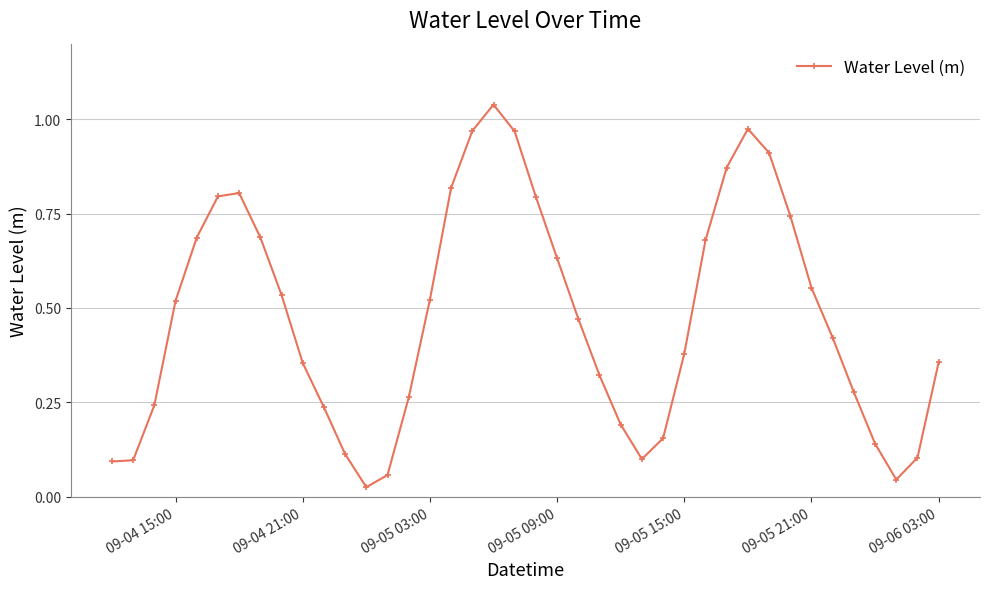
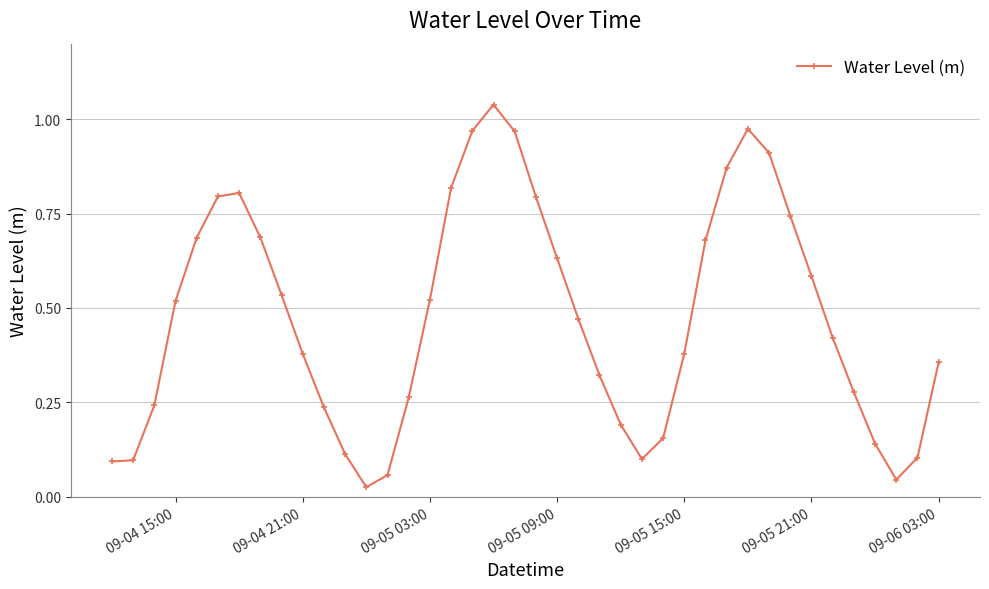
  {
    "09-04 15:00": 0.52,
-   "09-04 21:00": 0.35,
+   "09-04 21:00": 0.38,
    "09-05 03:00": 0.52,
    "09-05 09:00": 0.63,
    "09-05 15:00": 0.38,
-   "09-05 21:00": 0.55,
+   "09-05 21:00": 0.58,
    "09-06 03:00": 0.36
  }
